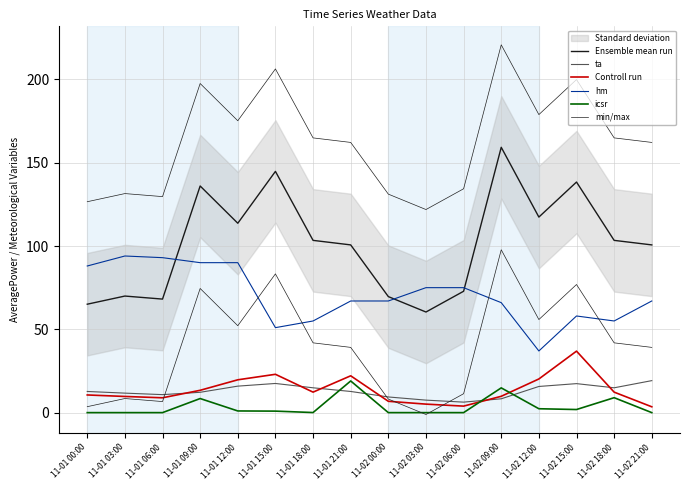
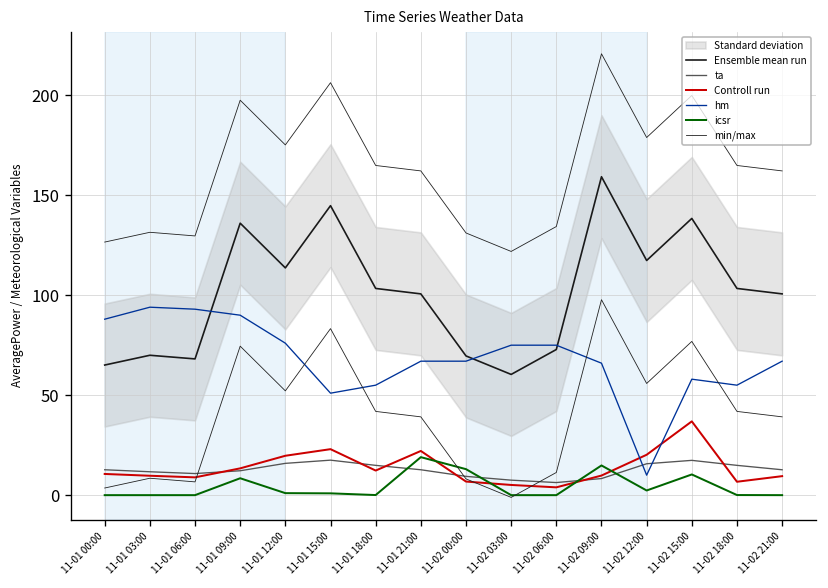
  {
    "ta": {
      "11-01 00:00": 13,
      "11-01 03:00": 12,
      "11-01 06:00": 11,
      "11-01 12:00": 16,
      "11-01 15:00": 18,
      "11-01 18:00": 15,
      "11-01 21:00": 13,
      "11-02 03:00": 8,
      "11-02 06:00": 6,
      "11-02 12:00": 16,
      "11-02 15:00": 17,
      "11-02 18:00": 15,
-     "11-02 21:00": 19
+     "11-02 21:00": 13
    },
    "Controll run": {
      "11-01 00:00": 11,
      "11-01 06:00": 9,
      "11-01 12:00": 20,
      "11-01 15:00": 23,
      "11-01 18:00": 12,
      "11-01 21:00": 22,
      "11-02 03:00": 5,
      "11-02 06:00": 4,
      "11-02 12:00": 20,
      "11-02 15:00": 37,
-     "11-02 18:00": 12,
-     "11-02 21:00": 4
+     "11-02 18:00": 7,
+     "11-02 21:00": 10
    },
    "hm": {
      "11-01 00:00": 88,
      "11-01 03:00": 94,
      "11-01 06:00": 93,
      "11-01 09:00": 90,
-     "11-01 12:00": 90,
+     "11-01 12:00": 76,
      "11-01 15:00": 51,
      "11-01 18:00": 55,
      "11-01 21:00": 67,
      "11-02 00:00": 67,
      "11-02 03:00": 75,
      "11-02 06:00": 75,
      "11-02 09:00": 66,
-     "11-02 12:00": 37,
+     "11-02 12:00": 10,
      "11-02 15:00": 58,
      "11-02 18:00": 55,
      "11-02 21:00": 67
    },
    "icsr": {
      "11-01 00:00": 0,
      "11-01 03:00": 0,
      "11-01 06:00": 0,
      "11-01 09:00": 8,
      "11-01 12:00": 1,
      "11-01 15:00": 1,
      "11-01 18:00": 0,
      "11-01 21:00": 19,
-     "11-02 00:00": 0,
+     "11-02 00:00": 13,
      "11-02 06:00": 0,
      "11-02 09:00": 15,
      "11-02 12:00": 2,
-     "11-02 15:00": 2,
-     "11-02 18:00": 9,
+     "11-02 15:00": 10,
+     "11-02 18:00": 0,
      "11-02 21:00": 0
    }
  }
